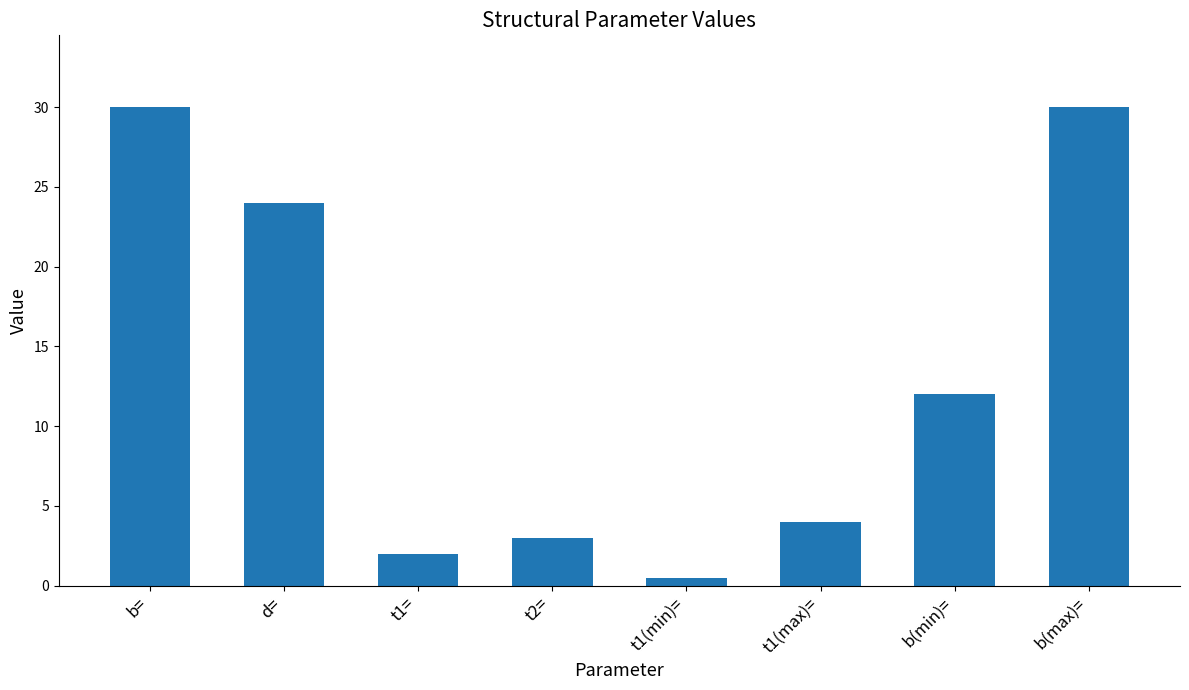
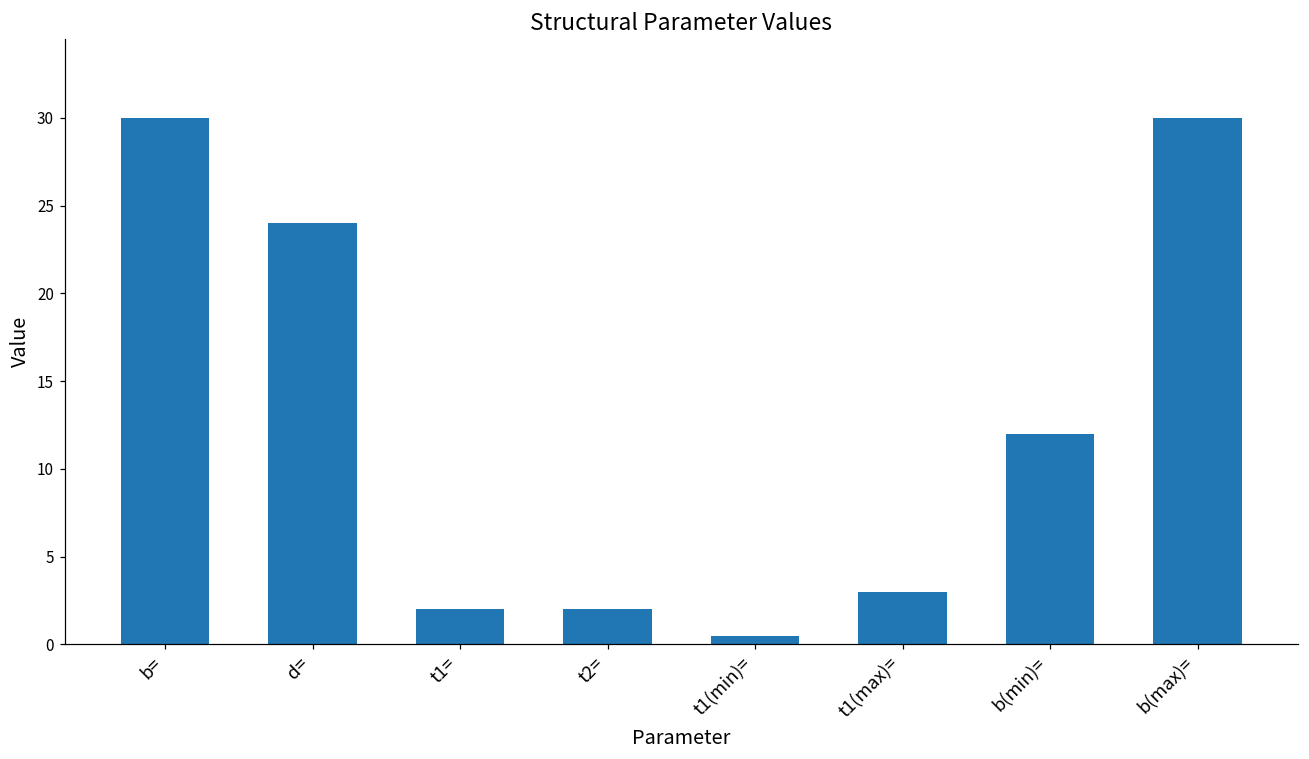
  {
    "b=": 30,
    "d=": 24,
    "t1=": 2,
-   "t2=": 3,
+   "t2=": 2,
    "t1(min)=": 0.5,
-   "t1(max)=": 4,
+   "t1(max)=": 3,
    "b(min)=": 12,
    "b(max)=": 30
  }
